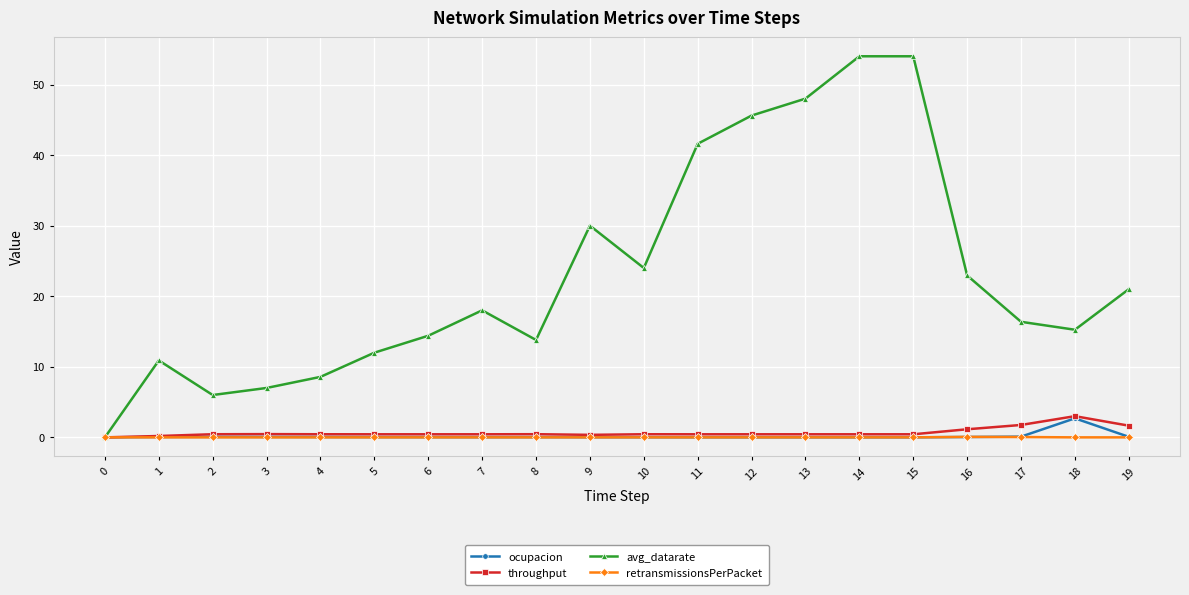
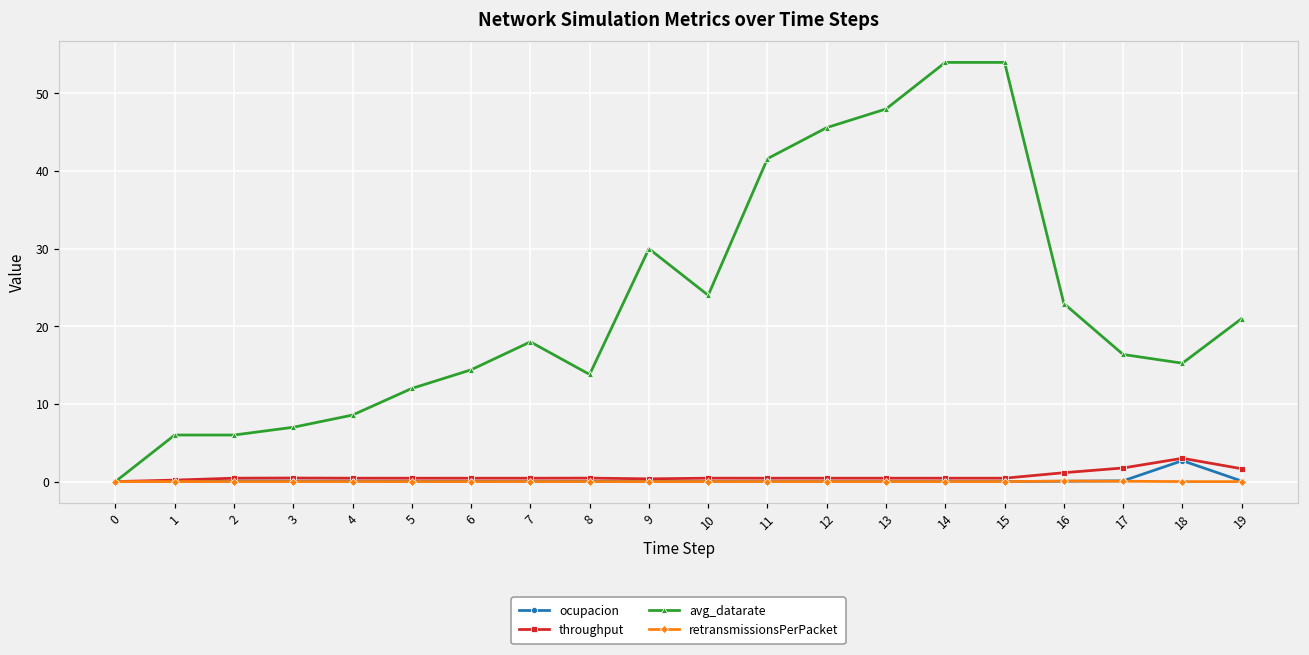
  {
    "throughput": {
      "2": 0,
      "3": 0,
      "4": 0,
      "5": 0,
      "6": 0,
      "7": 0,
      "8": 0,
      "10": 0,
      "11": 0,
      "12": 0,
      "13": 0,
      "14": 0,
      "15": 0,
      "16": 1,
      "17": 2,
      "19": 2
    },
    "avg_datarate": {
-     "1": 11,
+     "1": 6,
      "2": 6,
      "3": 7,
      "4": 9,
      "5": 12,
      "6": 14,
      "7": 18,
      "8": 14,
      "9": 30,
      "10": 24,
      "11": 42,
      "12": 46,
      "13": 48,
      "14": 54,
      "15": 54,
      "16": 23,
      "17": 16,
      "18": 15,
      "19": 21
    },
    "retransmissionsPerPacket": {
      "18": 0
    }
  }
